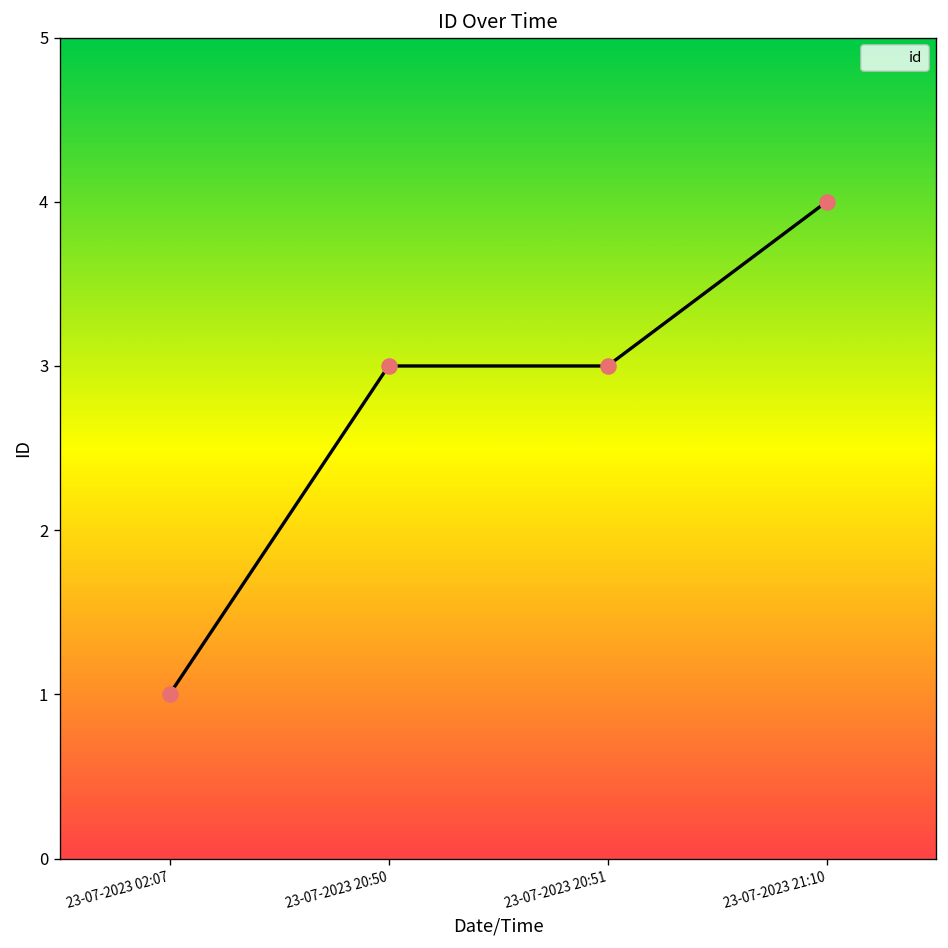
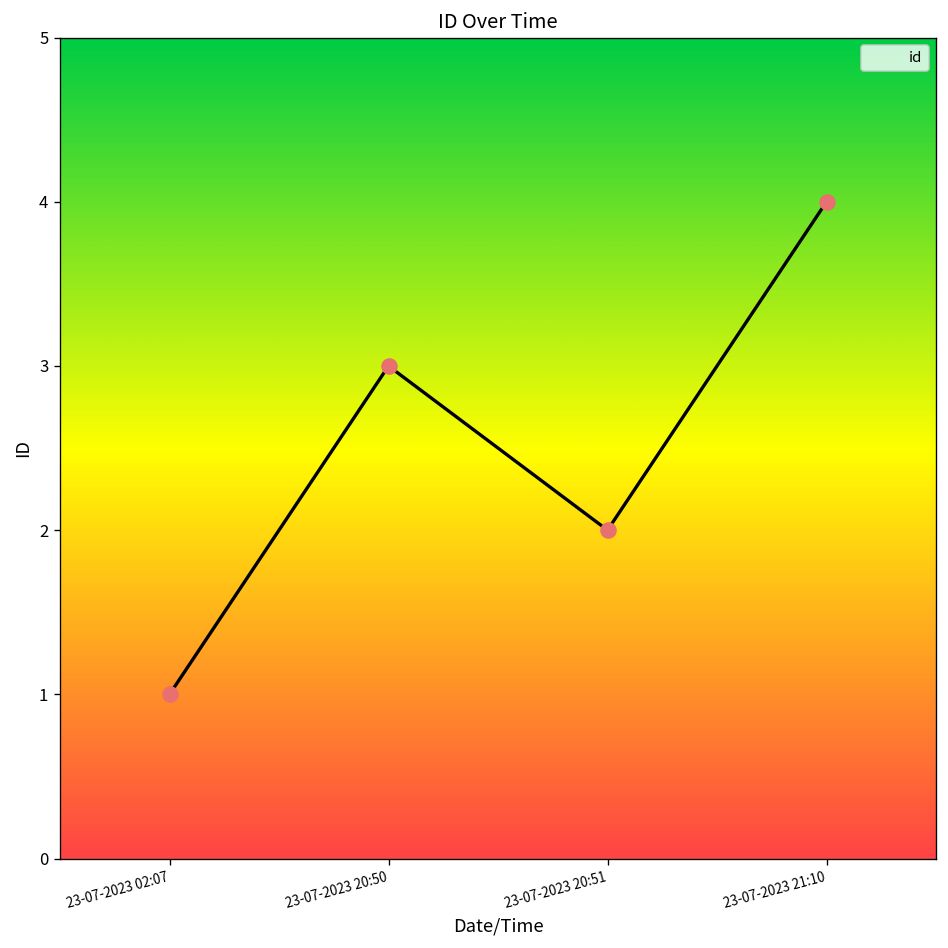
  {
    "23-07-2023 02:07": 1,
    "23-07-2023 20:50": 3,
-   "23-07-2023 20:51": 3,
+   "23-07-2023 20:51": 2,
    "23-07-2023 21:10": 4
  }
